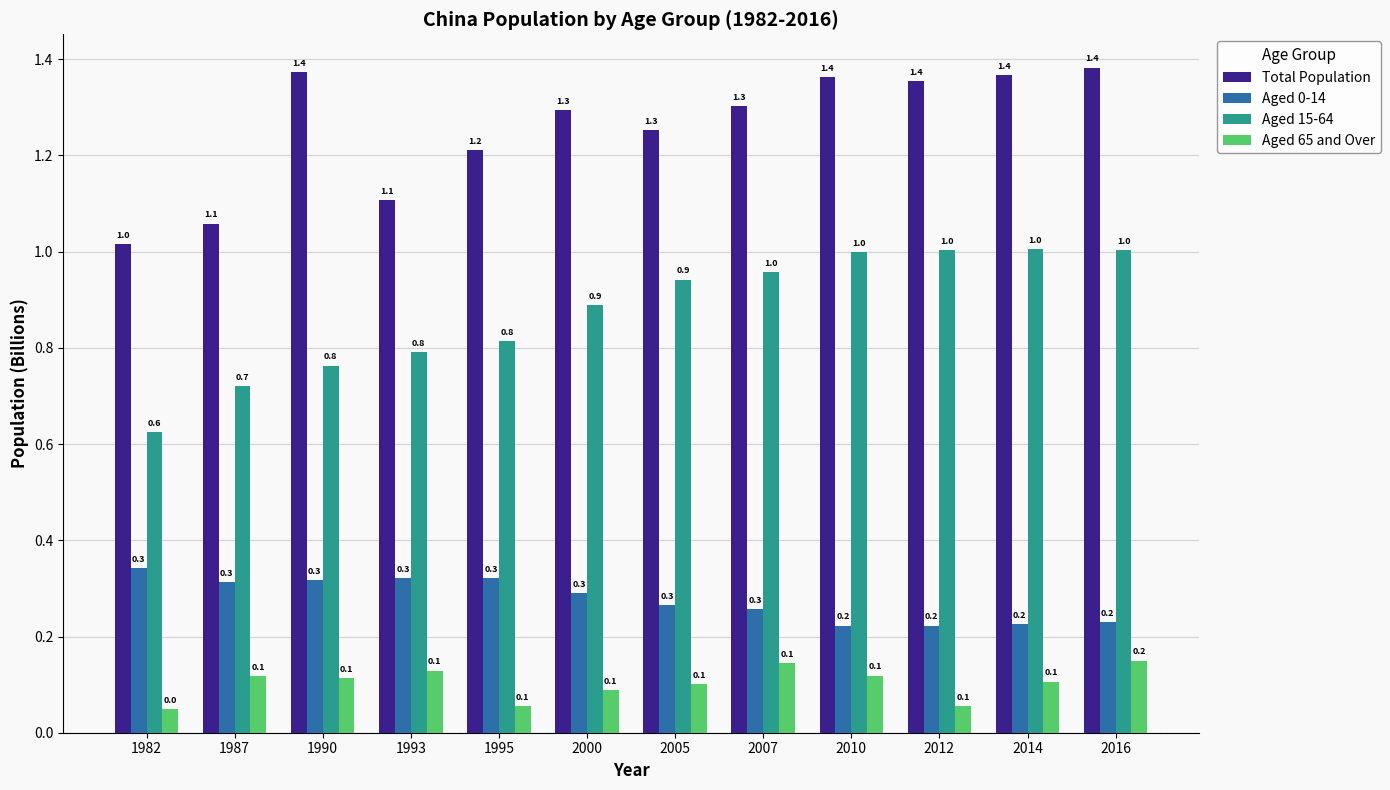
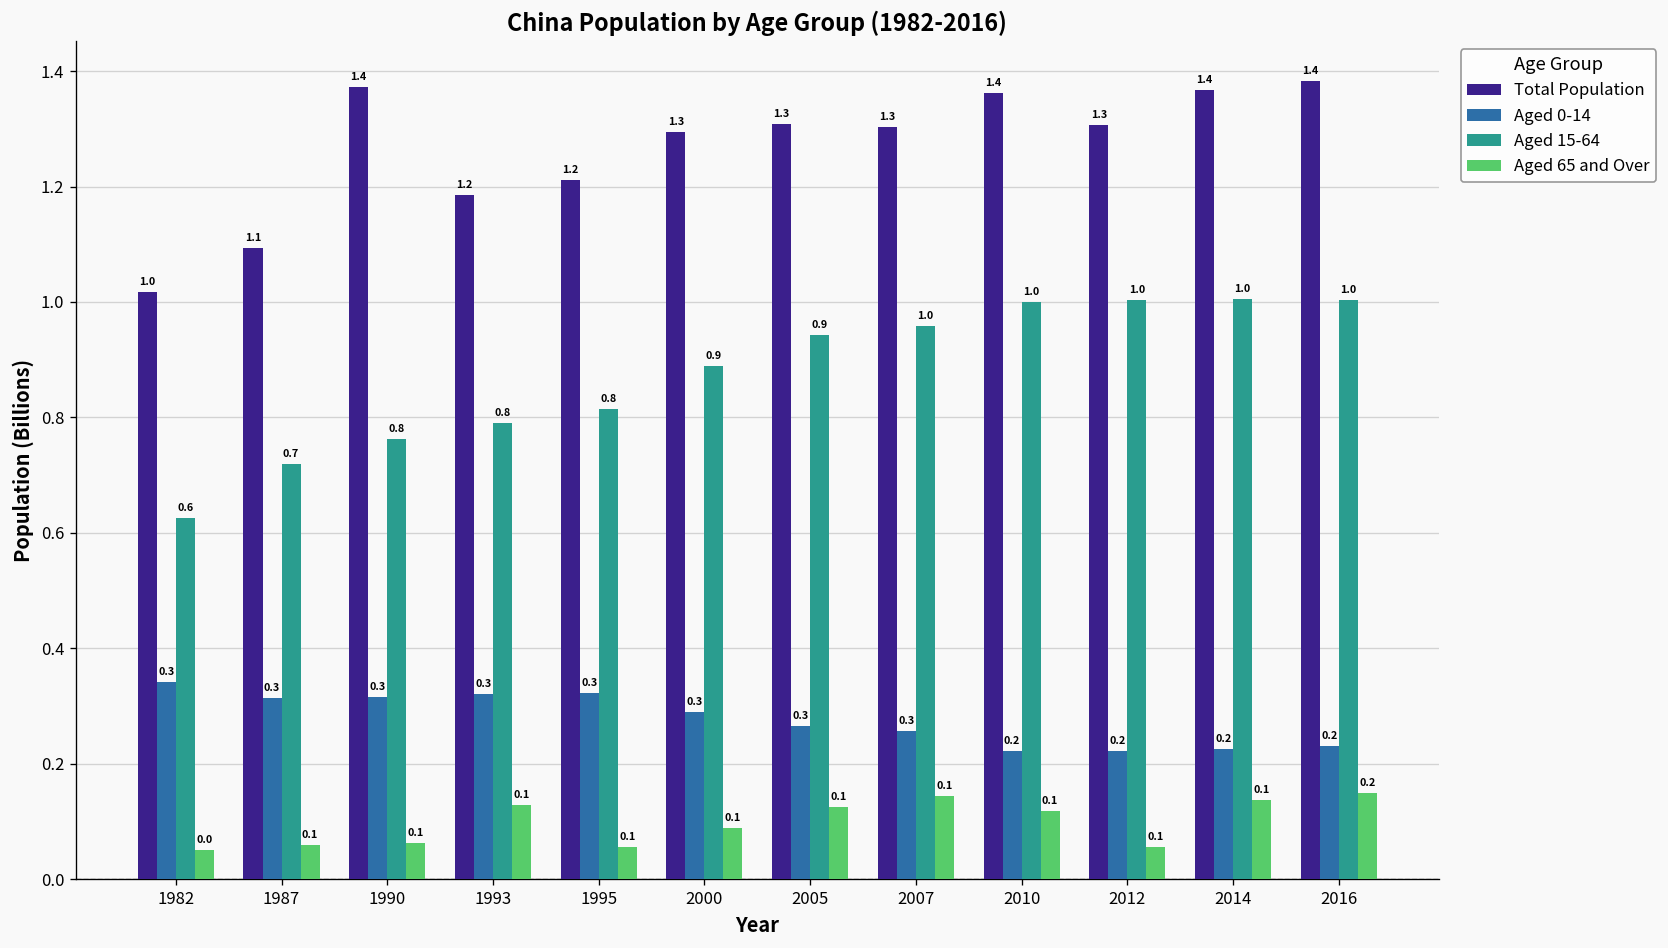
  {
    "Total Population": {
      "1982": 1.0,
-     "1987": 1.06,
+     "1987": 1.09,
      "1990": 1.4,
-     "1993": 1.1,
+     "1993": 1.2,
      "1995": 1.2,
      "2000": 1.3,
-     "2005": 1.25,
+     "2005": 1.31,
      "2007": 1.3,
      "2010": 1.4,
-     "2012": 1.4,
+     "2012": 1.3,
      "2014": 1.4,
      "2016": 1.4
    },
    "Aged 65 and Over": {
-     "1987": 0.12,
-     "1990": 0.11,
-     "2005": 0.10,
-     "2014": 0.11
+     "1987": 0.06,
+     "1990": 0.06,
+     "2005": 0.13,
+     "2014": 0.14
    }
  }
